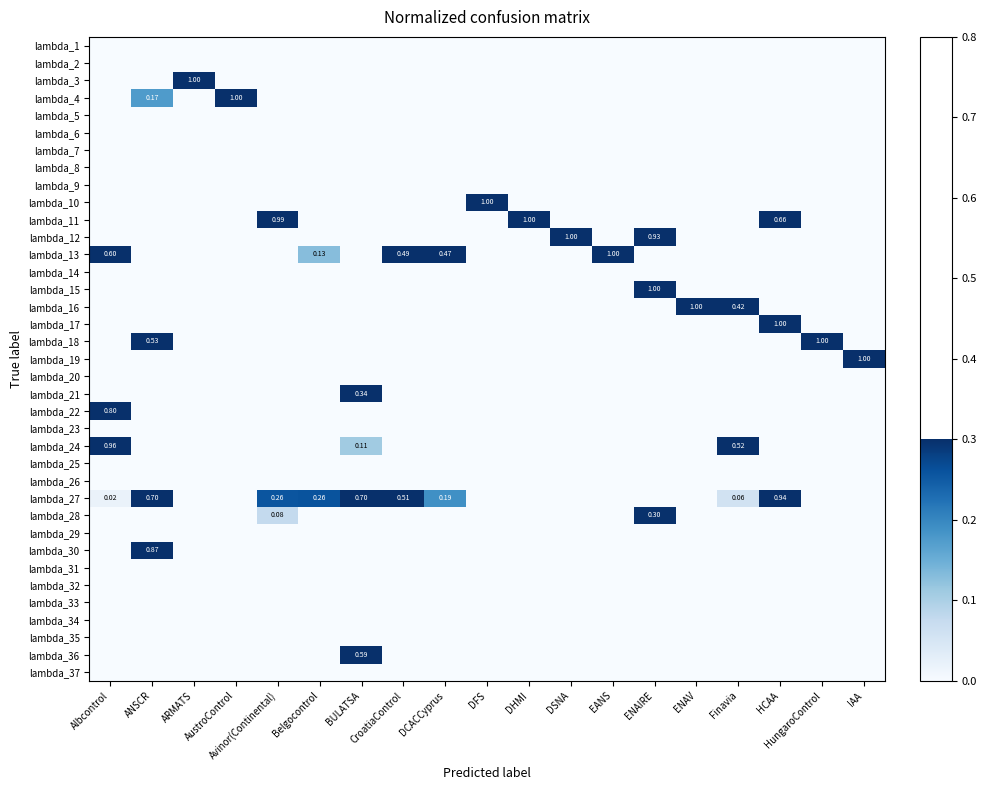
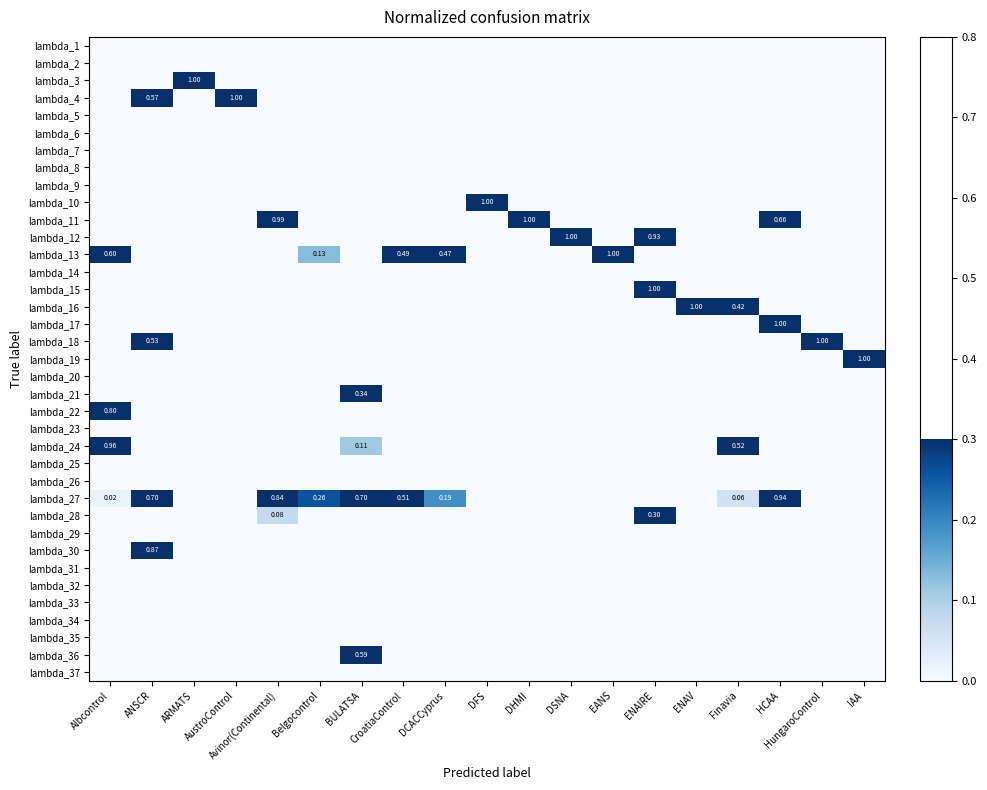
  {
    "lambda_3": {
      "ARMATS": 1.00
    },
    "lambda_4": {
-     "ANSCR": 0.17,
+     "ANSCR": 0.57,
      "AustroControl": 1.00
    },
    "lambda_10": {
      "DFS": 1.00
    },
    "lambda_11": {
      "Avinor(Continental)": 0.99,
      "DHMI": 1.00,
      "HCAA": 0.66
    },
    "lambda_12": {
      "DSNA": 1.00,
      "ENAIRE": 0.93
    },
    "lambda_13": {
      "Albcontrol": 0.60,
      "Belgocontrol": 0.13,
      "CroatiaControl": 0.49,
      "DCACCyprus": 0.47,
      "EANS": 1.00
    },
    "lambda_15": {
      "ENAIRE": 1.00
    },
    "lambda_16": {
      "ENAV": 1.00,
      "Finavia": 0.42
    },
    "lambda_17": {
      "HCAA": 1.00
    },
    "lambda_18": {
      "ANSCR": 0.53,
      "HungaroControl": 1.00
    },
    "lambda_19": {
      "IAA": 1.00
    },
    "lambda_21": {
      "BULATSA": 0.34
    },
    "lambda_22": {
      "Albcontrol": 0.80
    },
    "lambda_24": {
      "Albcontrol": 0.96,
      "BULATSA": 0.11,
      "Finavia": 0.52
    },
    "lambda_27": {
      "Albcontrol": 0.02,
      "ANSCR": 0.70,
-     "Avinor(Continental)": 0.26,
+     "Avinor(Continental)": 0.84,
      "Belgocontrol": 0.26,
      "BULATSA": 0.70,
      "CroatiaControl": 0.51,
      "DCACCyprus": 0.19,
      "Finavia": 0.06,
      "HCAA": 0.94
    },
    "lambda_28": {
      "Avinor(Continental)": 0.08,
      "ENAIRE": 0.30
    },
    "lambda_30": {
      "ANSCR": 0.87
    },
    "lambda_36": {
      "BULATSA": 0.59
    }
  }
